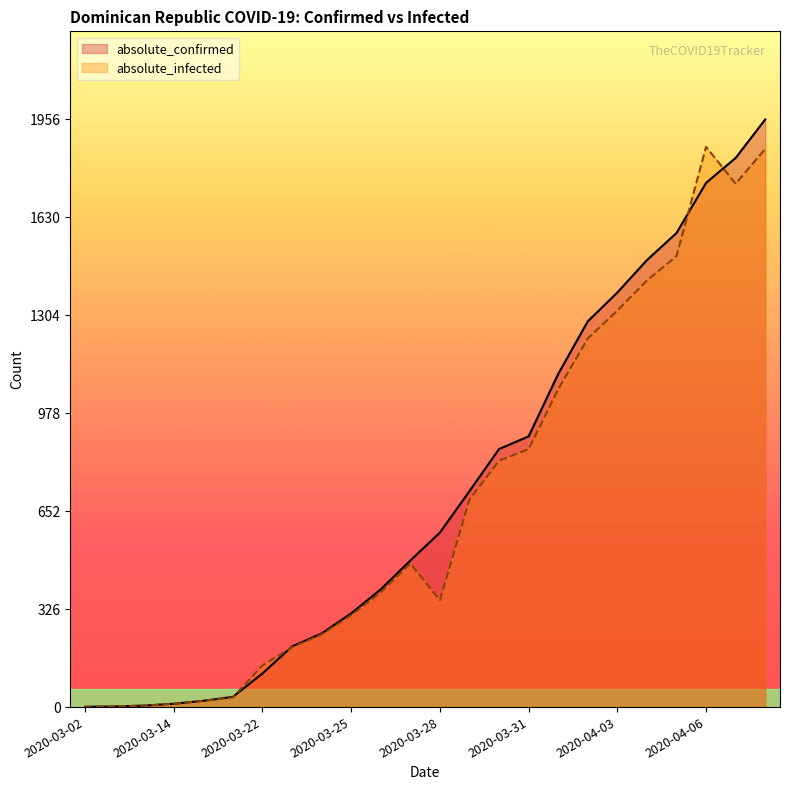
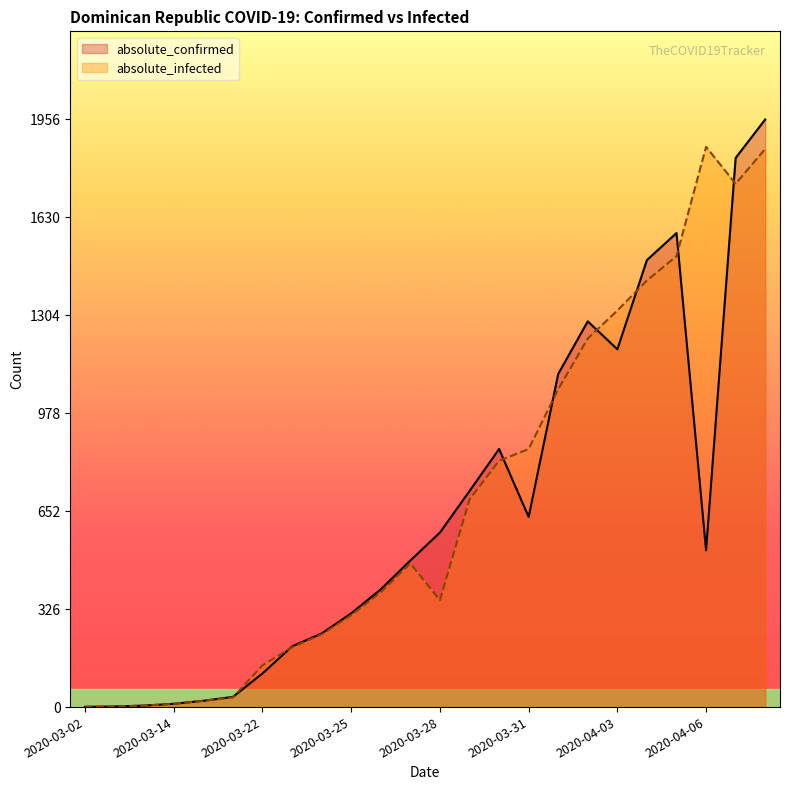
  {
    "absolute_confirmed": {
      "2020-03-22": 110,
      "2020-03-28": 580,
-     "2020-03-31": 900,
-     "2020-04-03": 1380,
-     "2020-04-06": 1750
+     "2020-03-31": 630,
+     "2020-04-03": 1190,
+     "2020-04-06": 520
    },
    "absolute_infected": {
      "2020-03-22": 140,
      "2020-03-28": 360,
      "2020-03-31": 860,
      "2020-04-03": 1320,
      "2020-04-06": 1870
    }
  }
